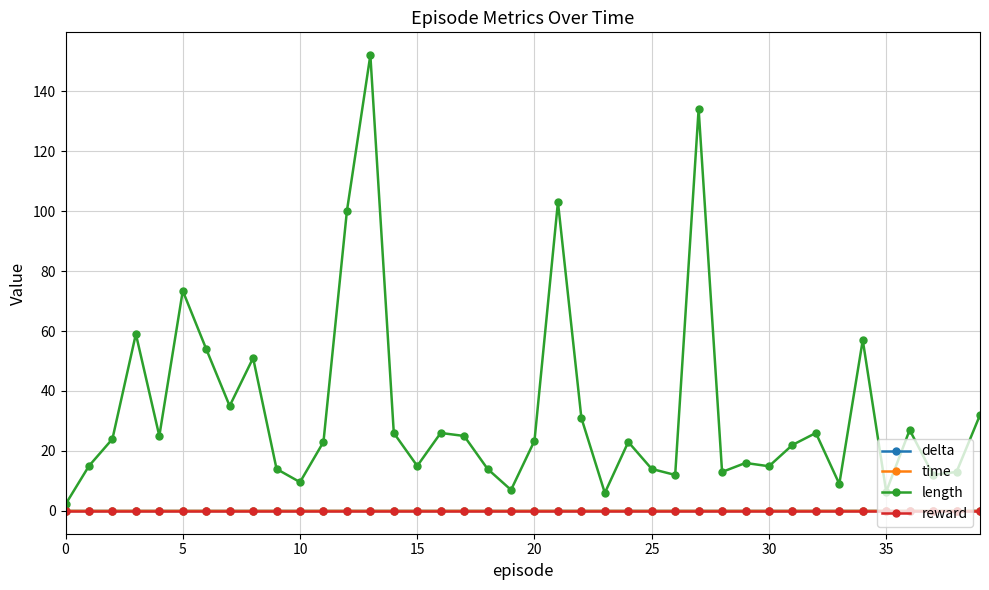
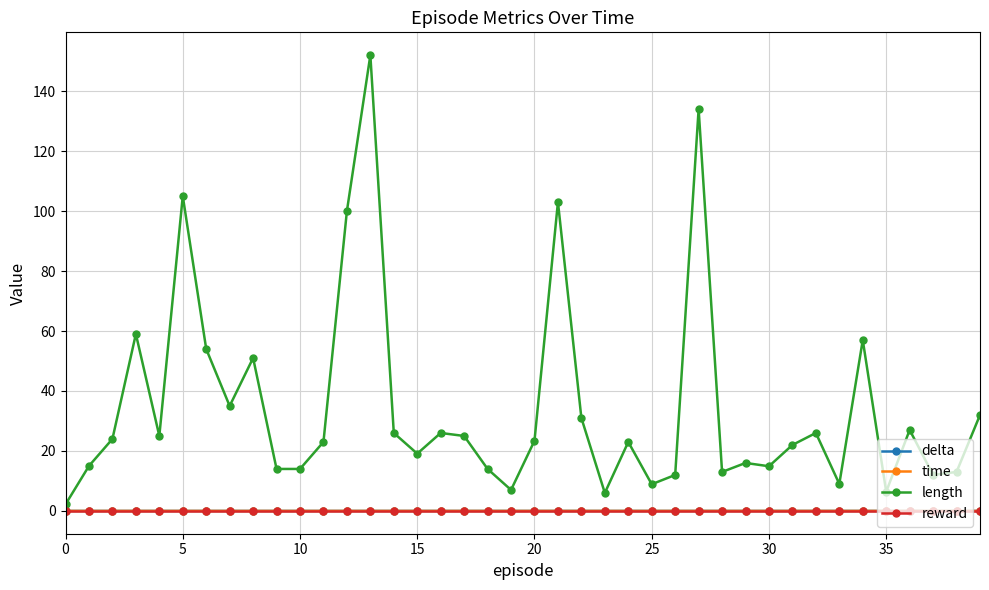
  {
    "reward": {
      "0": 0,
      "5": 0,
      "10": 0,
      "15": 0,
      "20": 0,
      "25": 0,
      "30": 0
    },
    "length": {
      "0": 2,
-     "5": 73,
-     "10": 10,
-     "15": 15,
+     "5": 105,
+     "10": 14,
+     "15": 19,
      "20": 23,
-     "25": 14,
+     "25": 9,
      "30": 15
    }
  }
